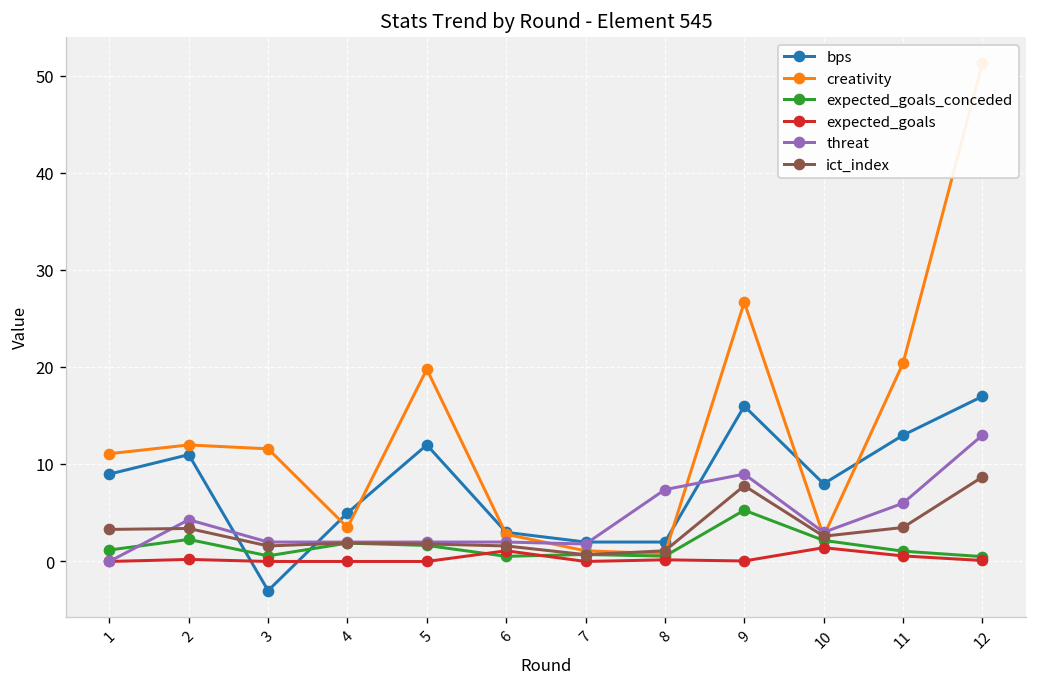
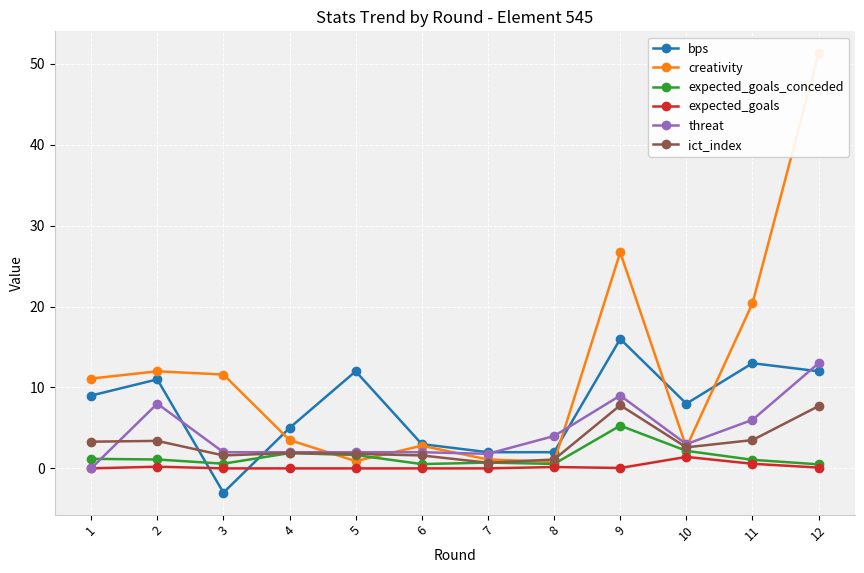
  {
    "bps": {
      "1": 9,
      "2": 11,
      "3": -3,
      "4": 5,
      "5": 12,
      "8": 2,
      "9": 16,
      "10": 8,
      "11": 13,
-     "12": 17
+     "12": 12
    },
    "creativity": {
      "1": 11,
      "2": 12,
      "3": 12,
      "4": 4,
-     "5": 20,
+     "5": 1,
      "7": 1,
      "9": 27,
      "11": 20
    },
    "expected_goals_conceded": {
      "1": 1,
-     "2": 2,
+     "2": 1,
      "3": 1,
      "6": 1,
      "9": 5,
      "10": 2,
      "11": 1,
      "12": 1
    },
    "expected_goals": {
      "2": 0,
      "3": 0,
      "4": 0,
      "5": 0,
-     "6": 1,
+     "6": 0,
      "7": 0,
      "8": 0,
      "9": 0,
      "10": 1,
      "11": 1,
      "12": 0
    },
    "threat": {
-     "2": 4,
+     "2": 8,
      "3": 2,
      "6": 2,
-     "8": 7,
+     "8": 4,
      "9": 9,
      "10": 3,
      "11": 6,
      "12": 13
    },
    "ict_index": {
      "1": 3,
      "2": 3,
      "3": 2,
      "6": 2,
      "9": 8,
      "11": 4,
-     "12": 9
+     "12": 8
    }
  }
